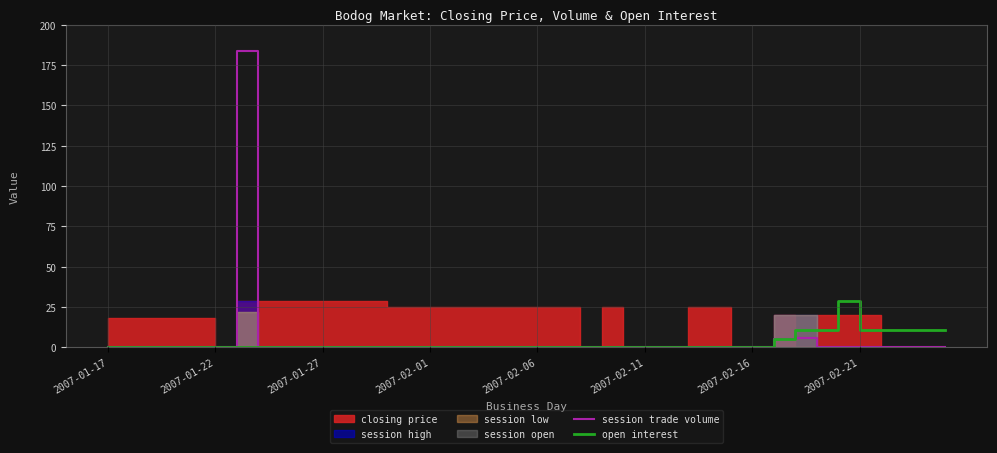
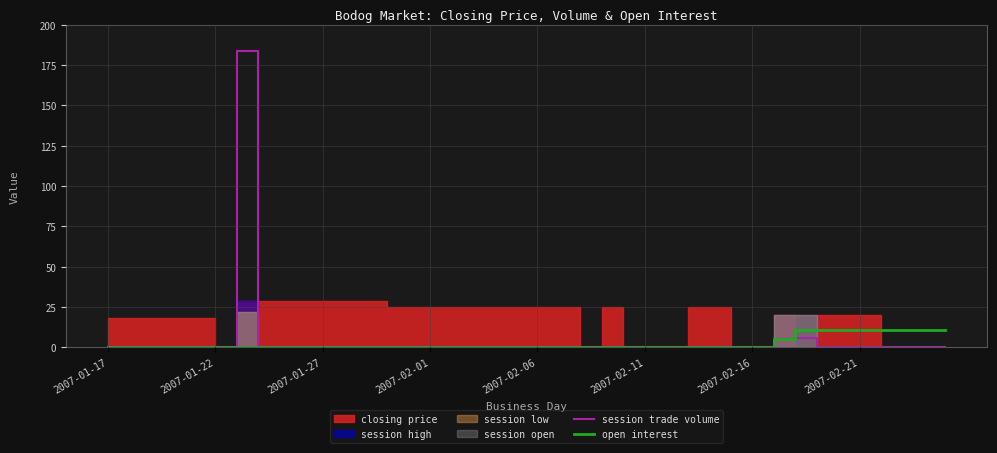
  {
    "open interest": {
-     "2007-02-21": 29
+     "2007-02-21": 11
    }
  }
